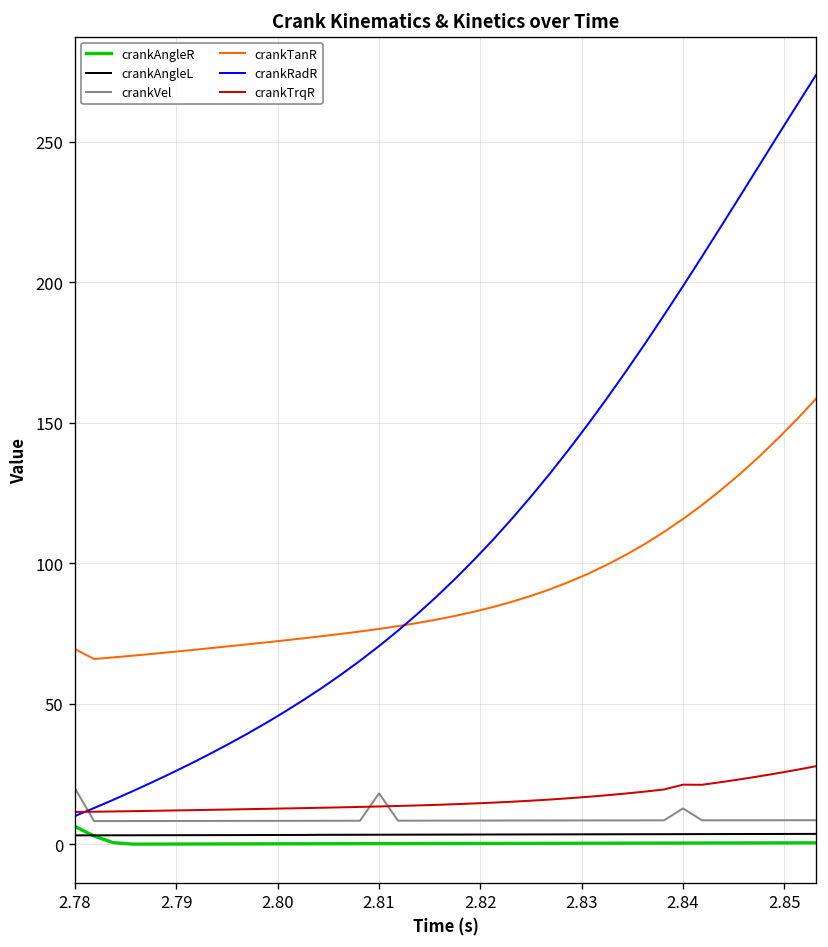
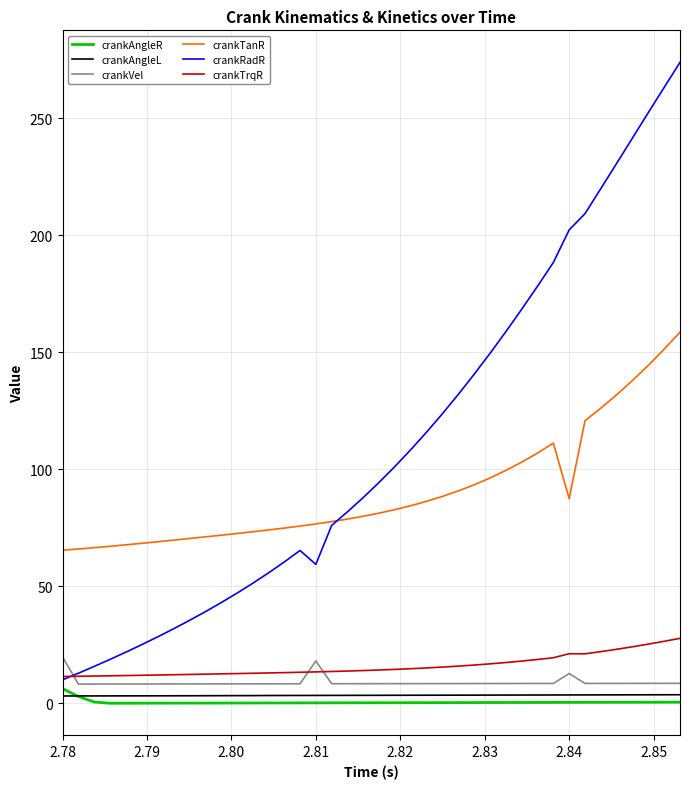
  {
    "crankAngleR": {
      "2.78": 6,
      "2.81": 0,
      "2.84": 0
    },
    "crankAngleL": {
      "2.78": 3,
      "2.81": 3,
      "2.84": 4
    },
    "crankVel": {
      "2.78": 20,
      "2.81": 18,
      "2.84": 13
    },
    "crankTanR": {
-     "2.78": 69,
+     "2.78": 65,
      "2.81": 77,
-     "2.84": 116
+     "2.84": 87
    },
    "crankRadR": {
      "2.78": 10,
-     "2.81": 70,
-     "2.84": 199
+     "2.81": 59,
+     "2.84": 202
    },
    "crankTrqR": {
      "2.78": 11,
      "2.81": 13,
      "2.84": 21
    }
  }
